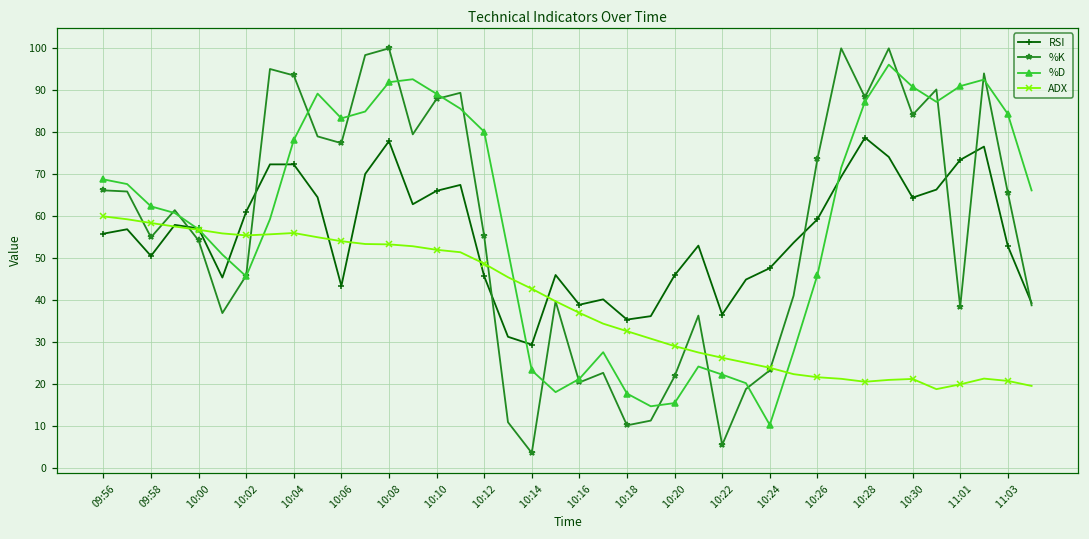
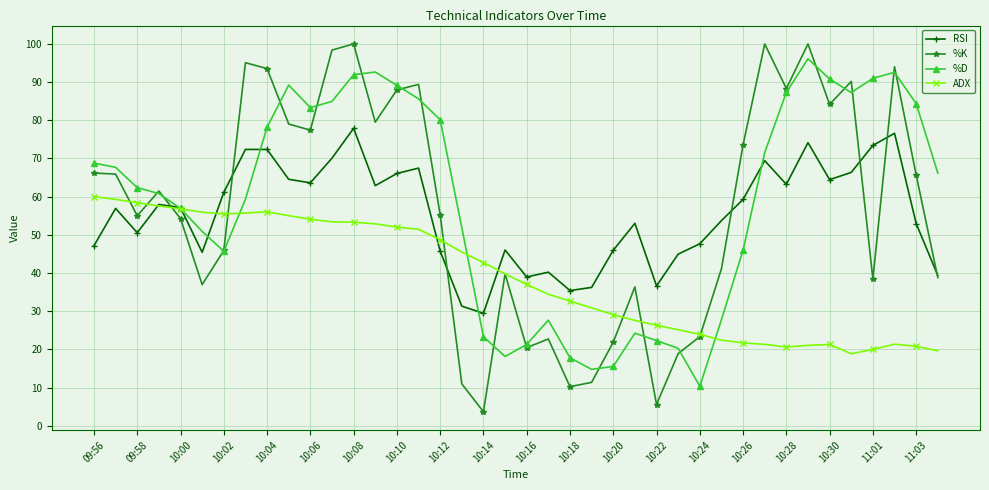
  {
    "RSI": {
-     "09:56": 56,
+     "09:56": 47,
      "09:58": 51,
      "10:02": 61,
      "10:04": 72,
-     "10:06": 43,
+     "10:06": 64,
      "10:08": 78,
      "10:10": 66,
      "10:12": 46,
      "10:14": 29,
      "10:16": 39,
      "10:18": 35,
      "10:20": 46,
      "10:22": 37,
      "10:24": 48,
      "10:26": 59,
-     "10:28": 79,
+     "10:28": 63,
      "10:30": 64,
      "11:01": 73,
      "11:03": 53
    },
    "%K": {
      "09:56": 66,
      "09:58": 55,
      "10:00": 54,
      "10:04": 94,
      "10:06": 77,
      "10:08": 100,
      "10:10": 88,
      "10:12": 55,
      "10:14": 4,
      "10:16": 20,
      "10:18": 10,
      "10:20": 22,
      "10:22": 6,
      "10:26": 74,
      "10:28": 88,
      "10:30": 84,
      "11:01": 38,
      "11:03": 66
    },
    "%D": {
      "09:56": 69,
      "09:58": 62,
      "10:04": 78,
      "10:06": 83,
      "10:08": 92,
      "10:10": 89,
      "10:12": 80,
      "10:14": 23,
      "10:16": 21,
      "10:18": 18,
      "10:20": 16,
      "10:22": 22,
      "10:24": 10,
      "10:26": 46,
      "10:28": 87,
      "10:30": 91,
      "11:01": 91,
      "11:03": 84
    },
    "ADX": {
      "09:56": 60,
      "09:58": 58,
      "10:02": 55,
      "10:04": 56,
      "10:06": 54,
      "10:08": 53,
      "10:10": 52,
      "10:12": 49,
      "10:14": 43,
      "10:16": 37,
      "10:18": 33,
      "10:20": 29,
      "10:22": 26,
      "10:26": 22,
      "10:28": 21,
      "10:30": 21,
      "11:01": 20,
      "11:03": 21
    }
  }
